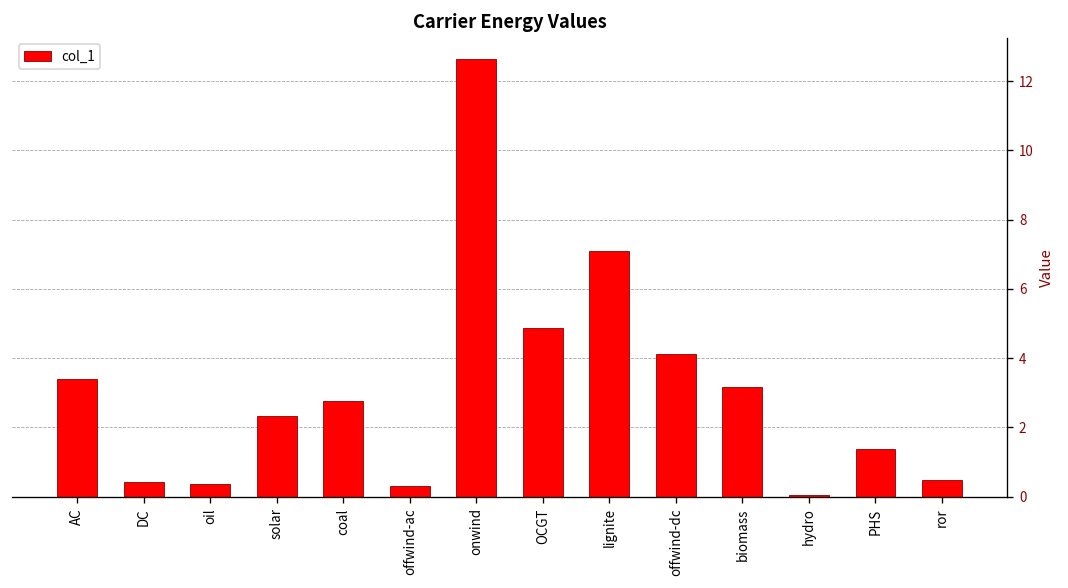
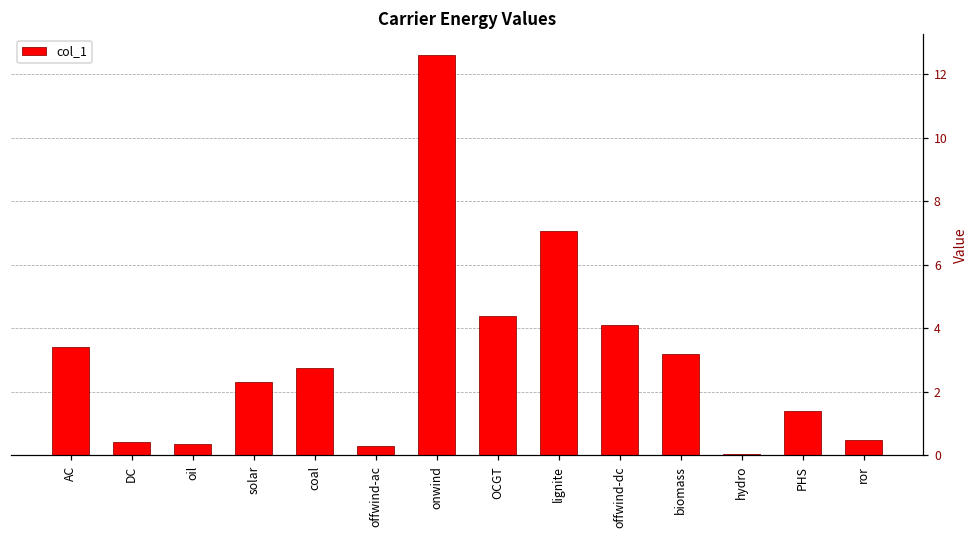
  {
    "AC": 3.4,
    "DC": 0.4,
    "oil": 0.4,
    "solar": 2.3,
    "coal": 2.8,
    "offwind-ac": 0.3,
    "onwind": 12.6,
-   "OCGT": 4.9,
+   "OCGT": 4.4,
    "lignite": 7.1,
    "offwind-dc": 4.1,
    "biomass": 3.2,
    "PHS": 1.4,
    "ror": 0.5
  }
